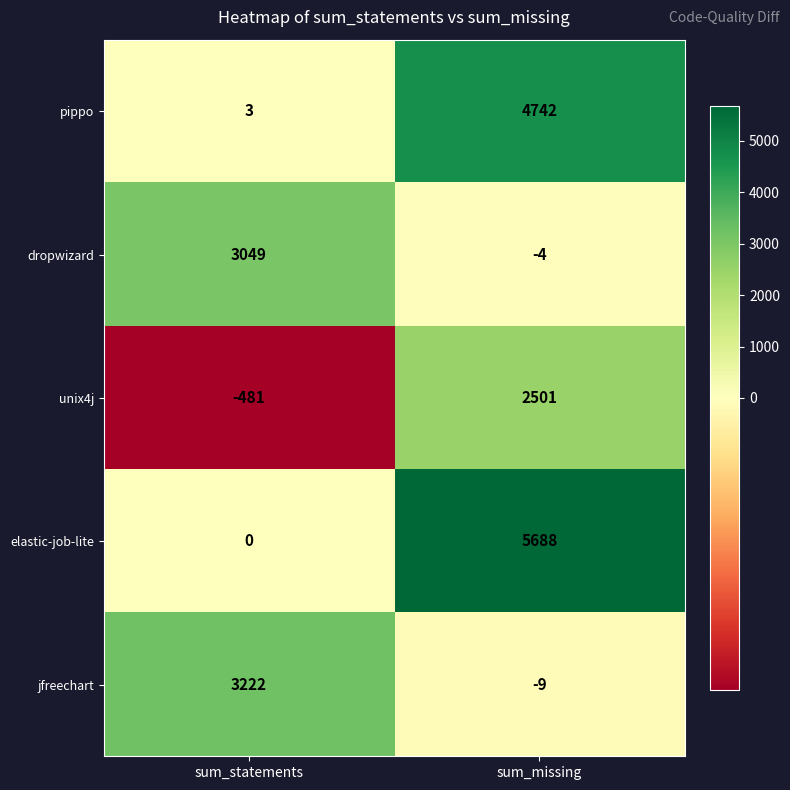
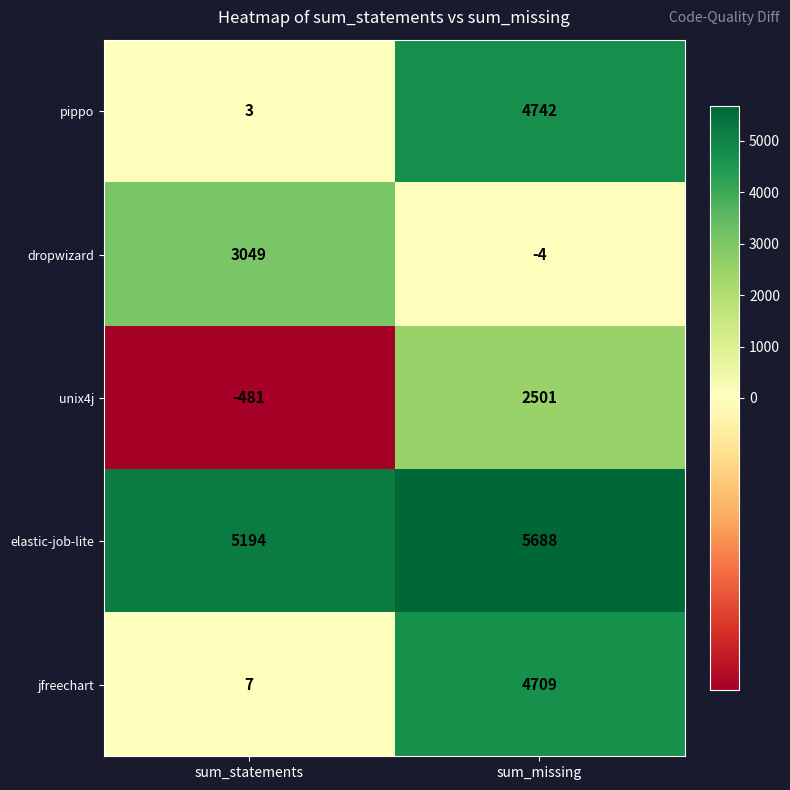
  {
    "pippo": {
      "sum_statements": 3,
      "sum_missing": 4742
    },
    "dropwizard": {
      "sum_statements": 3049,
      "sum_missing": -4
    },
    "unix4j": {
      "sum_statements": -481,
      "sum_missing": 2501
    },
    "elastic-job-lite": {
-     "sum_statements": 0,
+     "sum_statements": 5194,
      "sum_missing": 5688
    },
    "jfreechart": {
-     "sum_statements": 3222,
-     "sum_missing": -9
+     "sum_statements": 7,
+     "sum_missing": 4709
    }
  }
